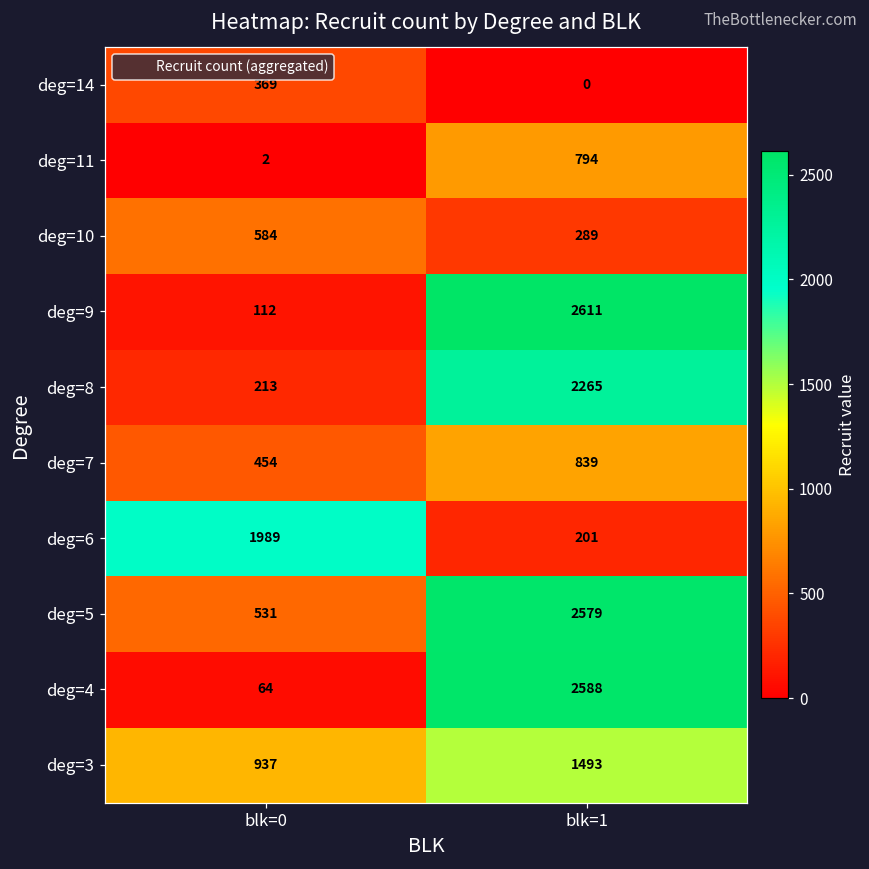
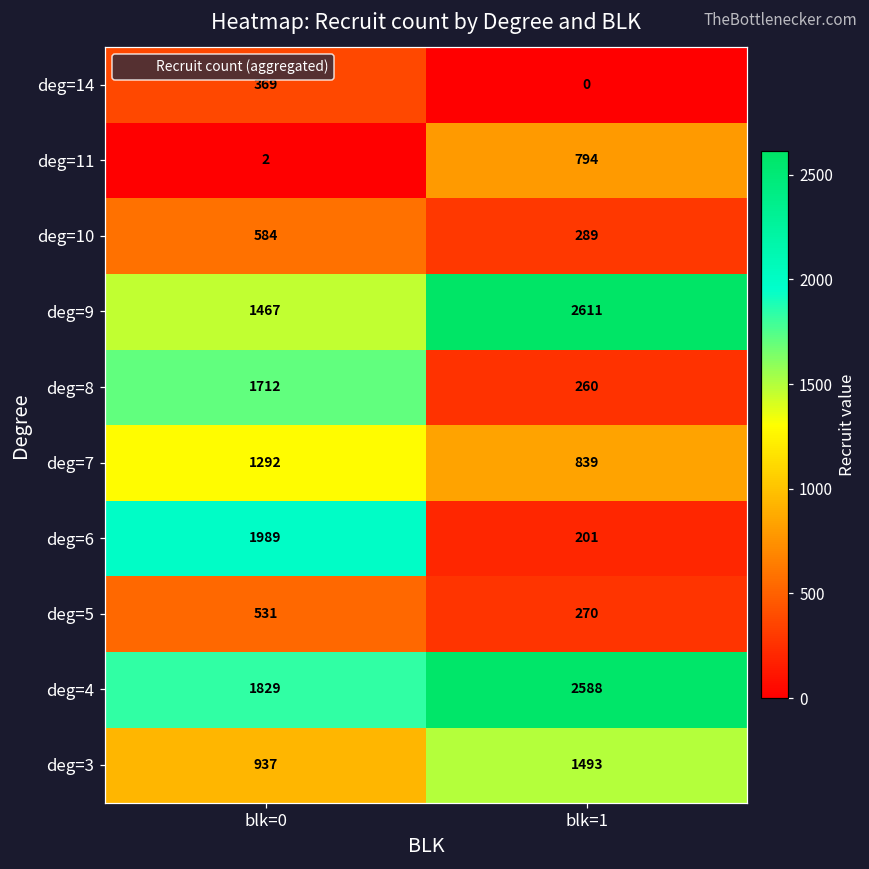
  {
    "deg=14": {
      "blk=1": 0
    },
    "deg=11": {
      "blk=0": 2,
      "blk=1": 794
    },
    "deg=10": {
      "blk=0": 584,
      "blk=1": 289
    },
    "deg=9": {
-     "blk=0": 112,
+     "blk=0": 1467,
      "blk=1": 2611
    },
    "deg=8": {
-     "blk=0": 213,
-     "blk=1": 2265
+     "blk=0": 1712,
+     "blk=1": 260
    },
    "deg=7": {
-     "blk=0": 454,
+     "blk=0": 1292,
      "blk=1": 839
    },
    "deg=6": {
      "blk=0": 1989,
      "blk=1": 201
    },
    "deg=5": {
      "blk=0": 531,
-     "blk=1": 2579
+     "blk=1": 270
    },
    "deg=4": {
-     "blk=0": 64,
+     "blk=0": 1829,
      "blk=1": 2588
    },
    "deg=3": {
      "blk=0": 937,
      "blk=1": 1493
    }
  }
